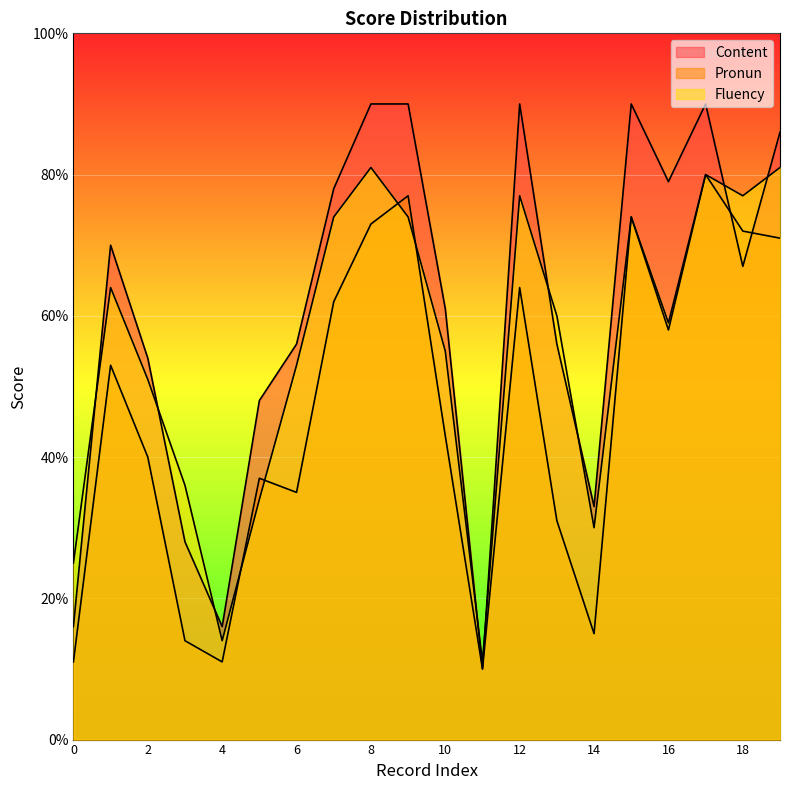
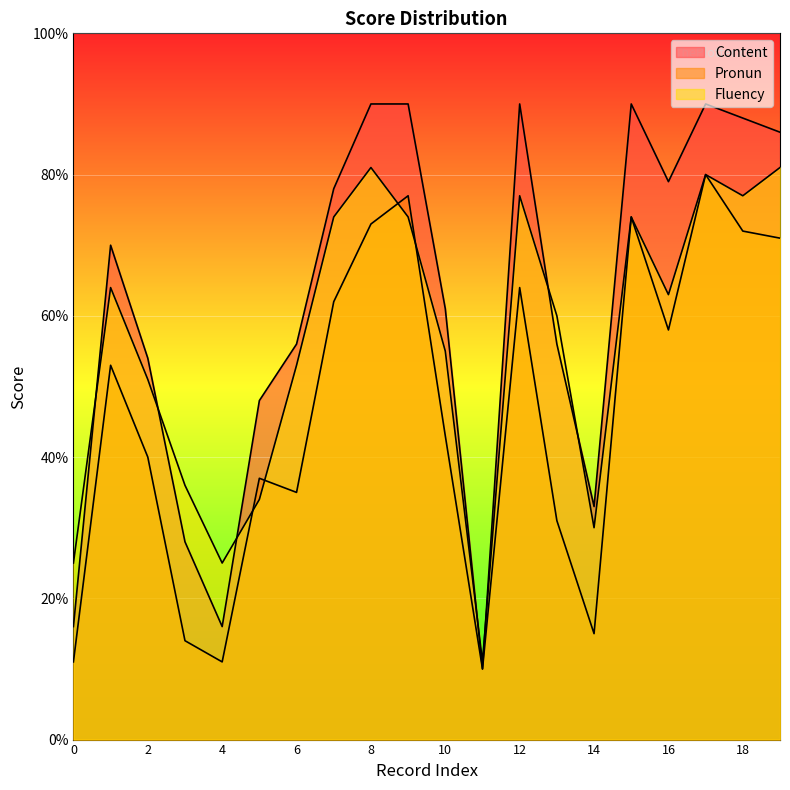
  {
    "Content": {
      "0": "16%",
      "2": "54%",
      "4": "16%",
      "6": "56%",
      "8": "90%",
      "10": "61%",
      "12": "90%",
      "14": "33%",
      "16": "79%",
-     "18": "67%"
+     "18": "88%"
    },
    "Pronun": {
      "0": "11%",
      "2": "40%",
      "4": "11%",
      "6": "35%",
      "8": "73%",
      "10": "43%",
      "12": "64%",
      "14": "15%",
      "16": "58%",
      "18": "72%"
    },
    "Fluency": {
      "0": "25%",
      "2": "51%",
-     "4": "14%",
+     "4": "25%",
      "6": "53%",
      "8": "81%",
      "10": "55%",
      "12": "77%",
      "14": "30%",
-     "16": "59%",
+     "16": "63%",
      "18": "77%"
    }
  }
